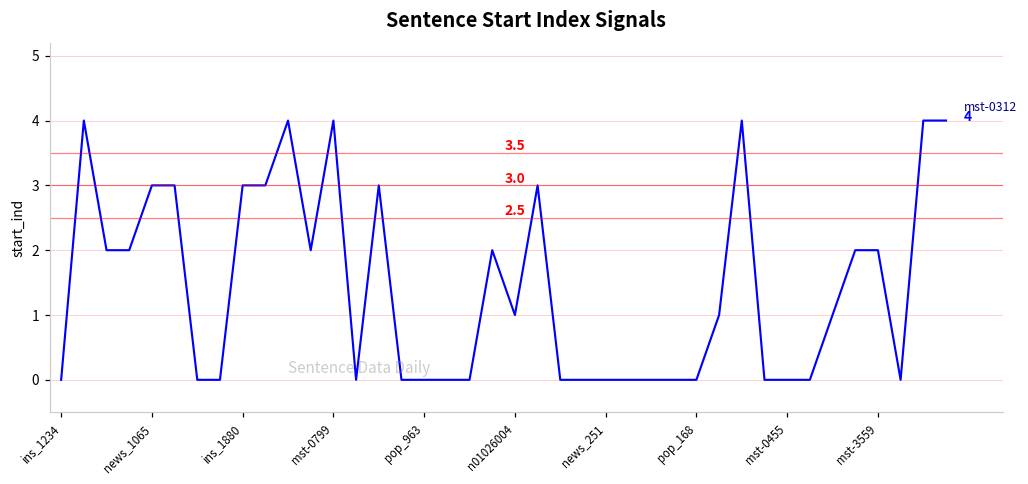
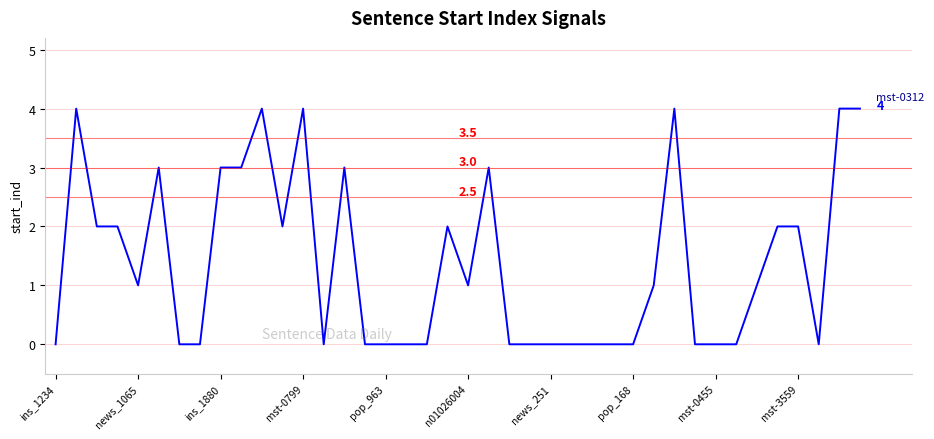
  {
    "ins_1234": 0,
-   "news_1065": 3,
+   "news_1065": 1,
    "ins_1880": 3,
    "mst-0799": 4,
    "pop_963": 0,
    "n01026004": 1,
    "news_251": 0,
    "pop_168": 0,
    "mst-0455": 0,
    "mst-3559": 2
  }
